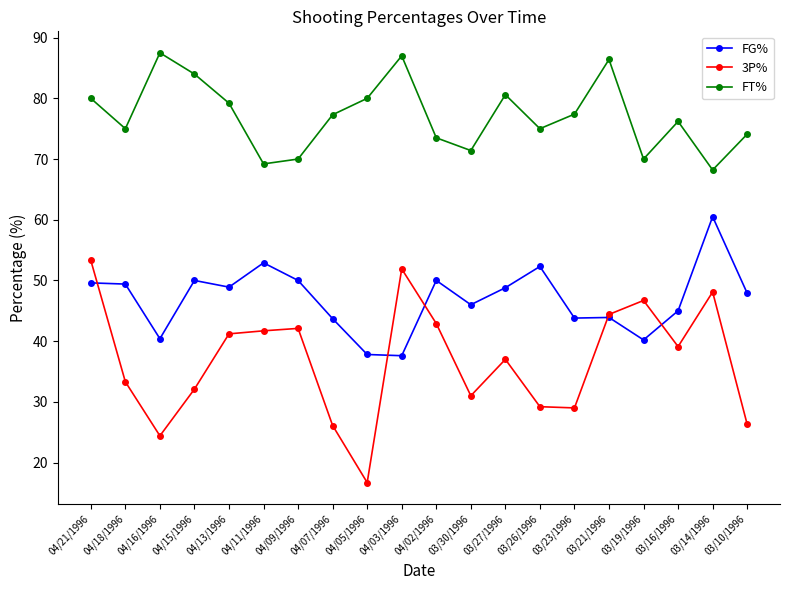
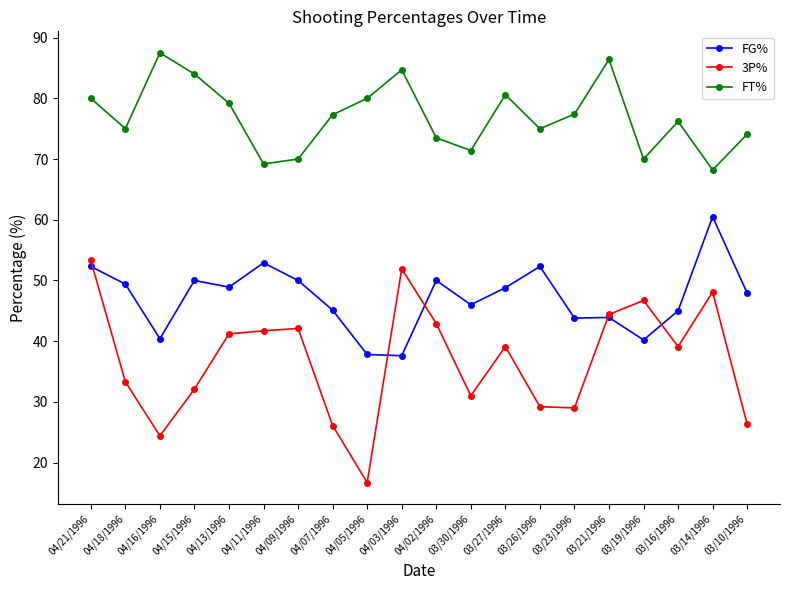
  {
    "FG%": {
-     "04/21/1996": 50,
+     "04/21/1996": 52,
      "04/18/1996": 49,
      "04/16/1996": 40,
      "04/15/1996": 50,
      "04/13/1996": 49,
      "04/11/1996": 53,
      "04/09/1996": 50,
-     "04/07/1996": 44,
+     "04/07/1996": 45,
      "04/05/1996": 38,
      "04/03/1996": 38,
      "04/02/1996": 50,
      "03/30/1996": 46,
      "03/27/1996": 49,
      "03/26/1996": 52,
      "03/23/1996": 44,
      "03/21/1996": 44,
      "03/19/1996": 40,
      "03/16/1996": 45,
      "03/14/1996": 61,
      "03/10/1996": 48
    },
    "3P%": {
      "04/21/1996": 53,
      "04/18/1996": 33,
      "04/16/1996": 24,
      "04/15/1996": 32,
      "04/13/1996": 41,
      "04/11/1996": 42,
      "04/09/1996": 42,
      "04/07/1996": 26,
      "04/05/1996": 17,
      "04/03/1996": 52,
      "04/02/1996": 43,
      "03/30/1996": 31,
-     "03/27/1996": 37,
+     "03/27/1996": 39,
      "03/26/1996": 29,
      "03/23/1996": 29,
      "03/21/1996": 44,
      "03/19/1996": 47,
      "03/16/1996": 39,
      "03/14/1996": 48,
      "03/10/1996": 26
    },
    "FT%": {
      "04/21/1996": 80,
      "04/18/1996": 75,
      "04/16/1996": 88,
      "04/15/1996": 84,
      "04/13/1996": 79,
      "04/11/1996": 69,
      "04/09/1996": 70,
      "04/07/1996": 77,
      "04/05/1996": 80,
-     "04/03/1996": 87,
+     "04/03/1996": 85,
      "04/02/1996": 74,
      "03/30/1996": 71,
      "03/27/1996": 81,
      "03/26/1996": 75,
      "03/23/1996": 77,
      "03/21/1996": 86,
      "03/19/1996": 70,
      "03/16/1996": 76,
      "03/14/1996": 68,
      "03/10/1996": 74
    }
  }
